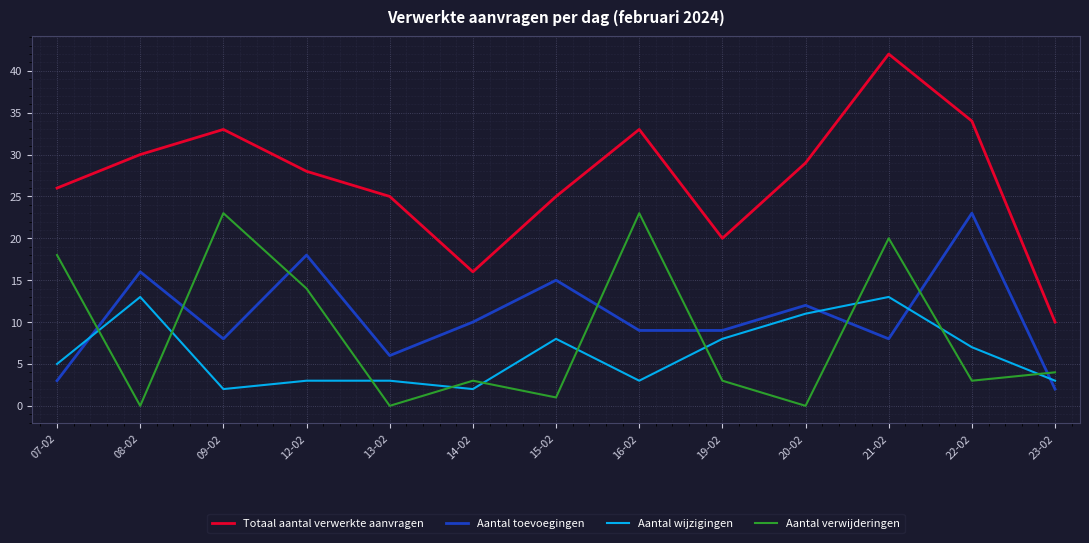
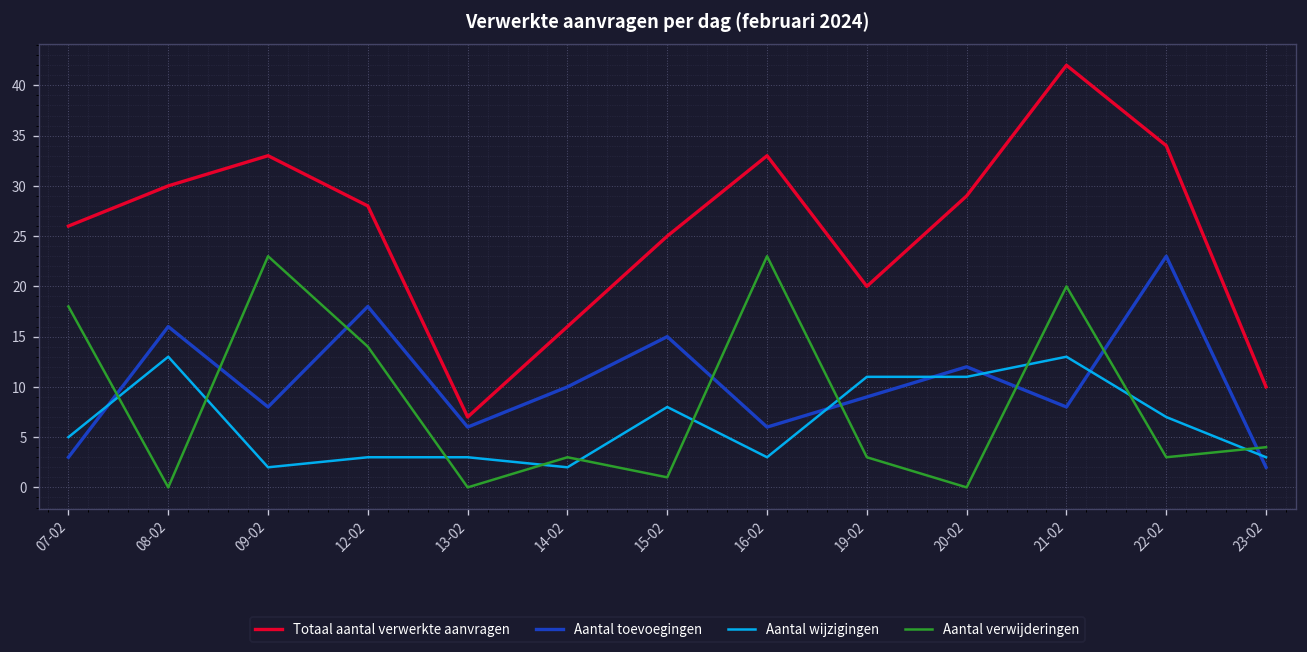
  {
    "Totaal aantal verwerkte aanvragen": {
      "07-02": 26,
      "08-02": 30,
      "09-02": 33,
      "12-02": 28,
-     "13-02": 25,
+     "13-02": 7,
      "14-02": 16,
      "15-02": 25,
      "16-02": 33,
      "19-02": 20,
      "20-02": 29,
      "21-02": 42,
      "22-02": 34,
      "23-02": 10
    },
    "Aantal toevoegingen": {
      "07-02": 3,
      "08-02": 16,
      "09-02": 8,
      "12-02": 18,
      "13-02": 6,
      "14-02": 10,
      "15-02": 15,
-     "16-02": 9,
+     "16-02": 6,
      "19-02": 9,
      "20-02": 12,
      "21-02": 8,
      "22-02": 23,
      "23-02": 2
    },
    "Aantal wijzigingen": {
      "07-02": 5,
      "08-02": 13,
      "09-02": 2,
      "12-02": 3,
      "13-02": 3,
      "14-02": 2,
      "15-02": 8,
      "16-02": 3,
-     "19-02": 8,
+     "19-02": 11,
      "20-02": 11,
      "21-02": 13,
      "22-02": 7,
      "23-02": 3
    },
    "Aantal verwijderingen": {
      "07-02": 18,
      "08-02": 0,
      "09-02": 23,
      "12-02": 14,
      "13-02": 0,
      "14-02": 3,
      "15-02": 1,
      "16-02": 23,
      "19-02": 3,
      "20-02": 0,
      "21-02": 20,
      "22-02": 3,
      "23-02": 4
    }
  }
